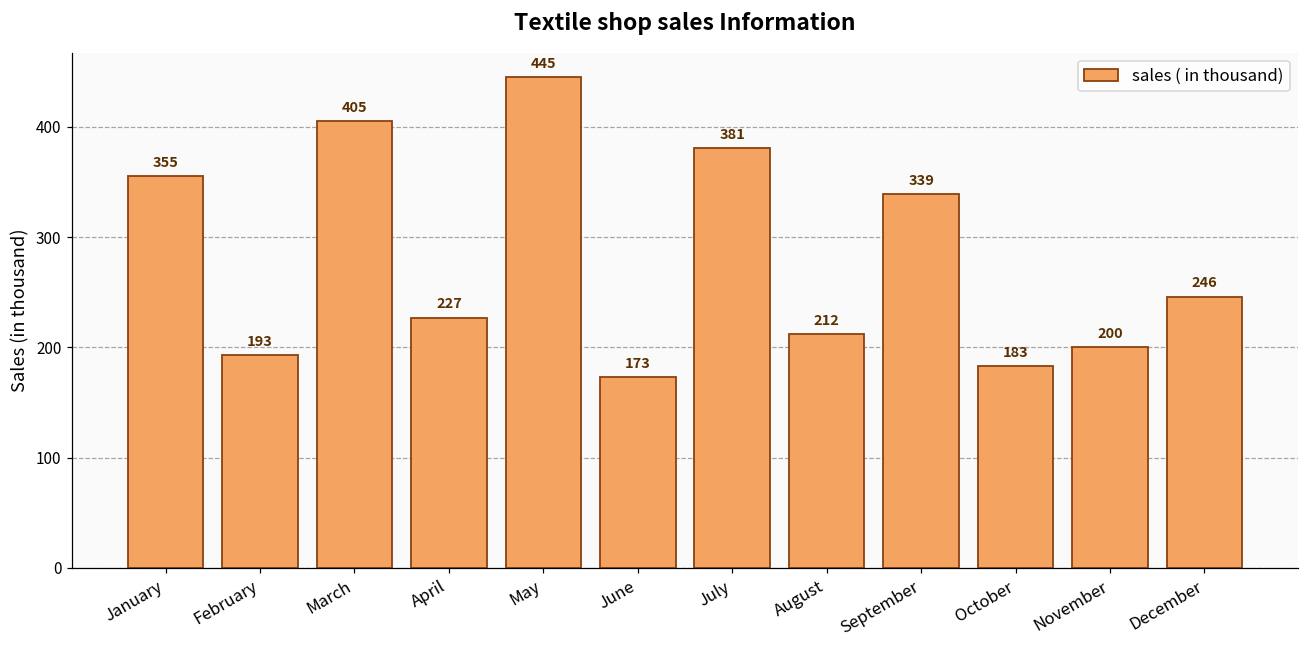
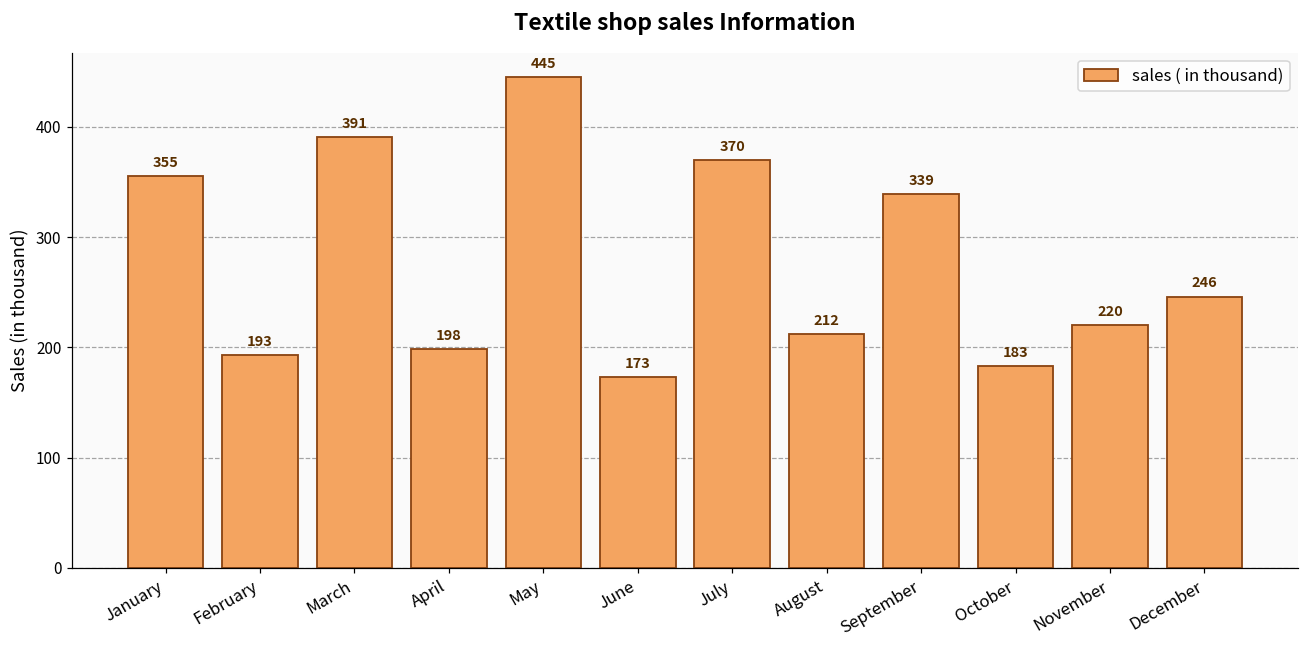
  {
    "January": 355,
    "February": 193,
-   "March": 405,
-   "April": 227,
+   "March": 391,
+   "April": 198,
    "May": 445,
    "June": 173,
-   "July": 381,
+   "July": 370,
    "August": 212,
    "September": 339,
    "October": 183,
-   "November": 200,
+   "November": 220,
    "December": 246
  }
